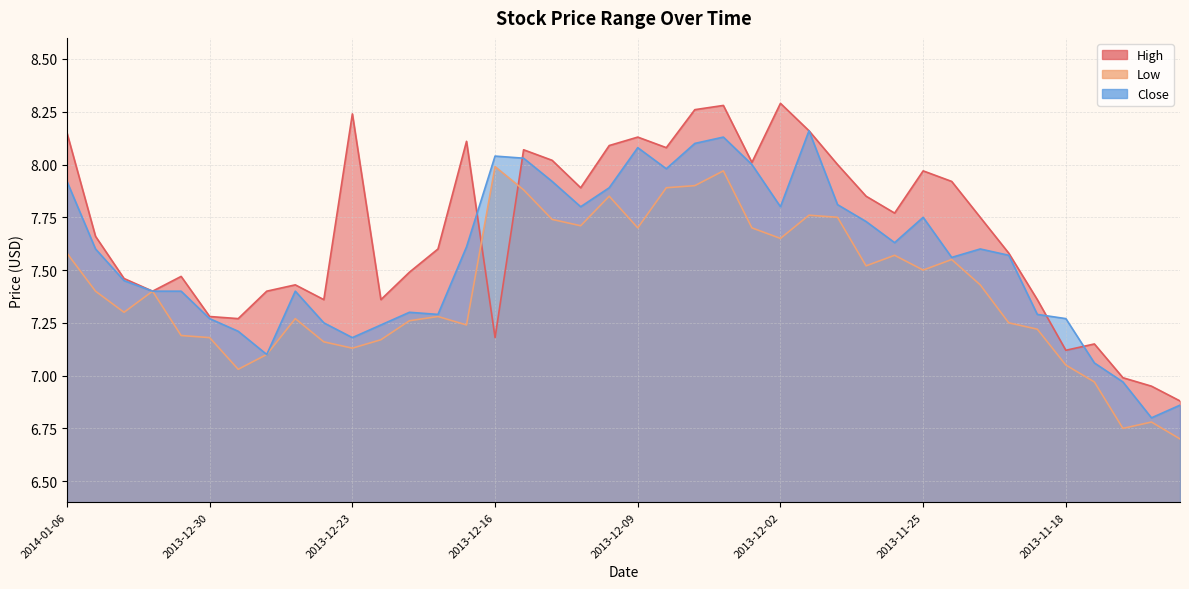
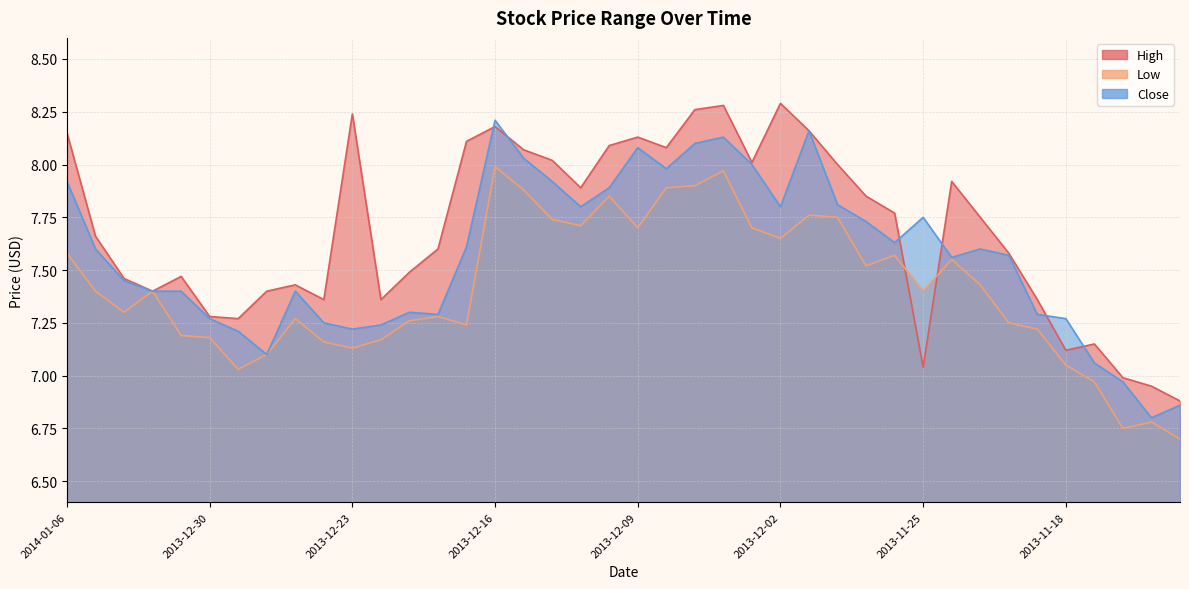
  {
    "High": {
      "2014-01-06": 8.15,
      "2013-12-23": 8.24,
-     "2013-12-16": 7.18,
+     "2013-12-16": 8.18,
      "2013-12-09": 8.13,
      "2013-12-02": 8.29,
-     "2013-11-25": 7.97,
+     "2013-11-25": 7.04,
      "2013-11-18": 7.12
    },
    "Low": {
      "2014-01-06": 7.58,
      "2013-12-30": 7.18,
      "2013-12-23": 7.13,
      "2013-12-16": 8.0,
      "2013-12-09": 7.7,
      "2013-12-02": 7.65,
-     "2013-11-25": 7.5,
+     "2013-11-25": 7.4,
      "2013-11-18": 7.05
    },
    "Close": {
      "2014-01-06": 7.92,
-     "2013-12-23": 7.18,
-     "2013-12-16": 8.04,
+     "2013-12-23": 7.22,
+     "2013-12-16": 8.21,
      "2013-12-09": 8.08,
      "2013-12-02": 7.80,
      "2013-11-25": 7.75,
      "2013-11-18": 7.27
    }
  }
